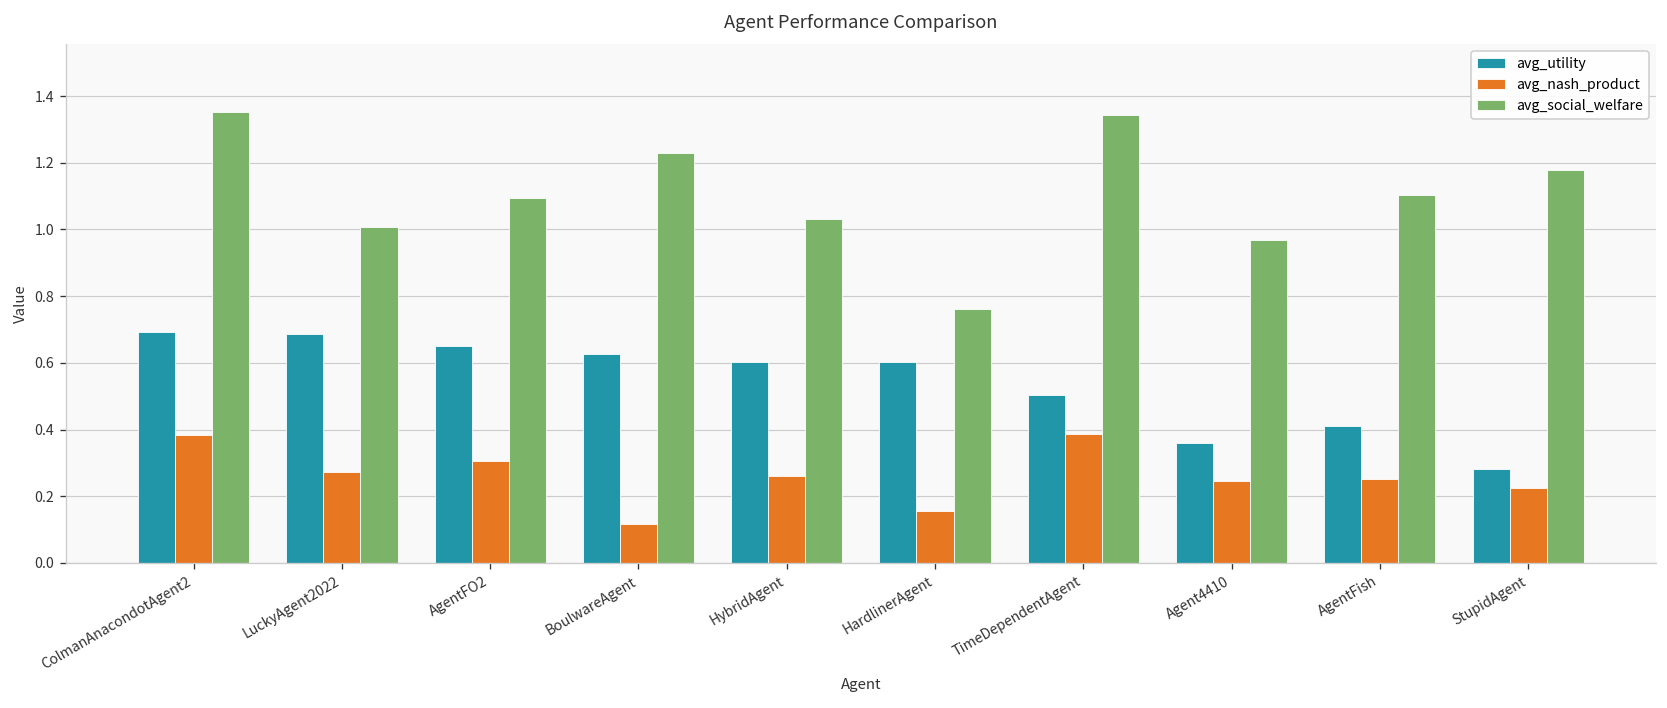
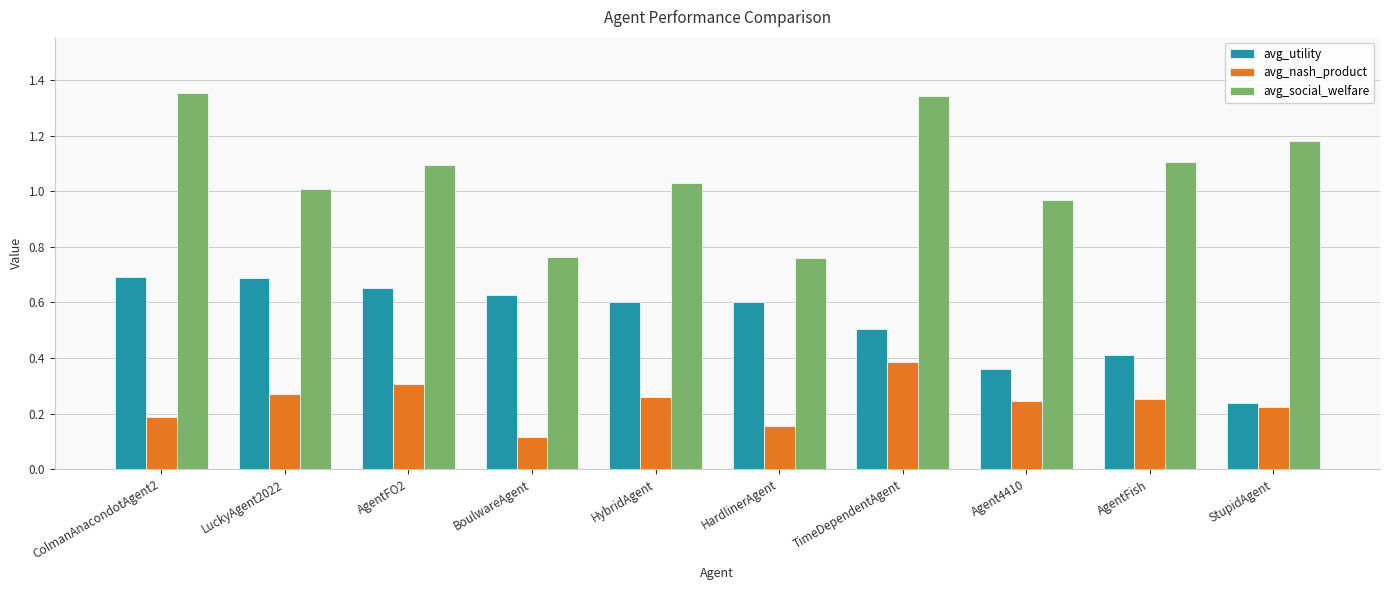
  {
    "avg_utility": {
      "ColmanAnacondotAgent2": 0.69,
      "LuckyAgent2022": 0.69,
      "AgentFO2": 0.65,
      "BoulwareAgent": 0.63,
      "HybridAgent": 0.60,
      "HardlinerAgent": 0.60,
      "TimeDependentAgent": 0.50,
      "Agent4410": 0.36,
      "AgentFish": 0.41,
-     "StupidAgent": 0.28
+     "StupidAgent": 0.24
    },
    "avg_nash_product": {
-     "ColmanAnacondotAgent2": 0.38,
+     "ColmanAnacondotAgent2": 0.19,
      "LuckyAgent2022": 0.27,
      "AgentFO2": 0.30,
      "BoulwareAgent": 0.12,
      "HybridAgent": 0.26,
      "HardlinerAgent": 0.16,
      "TimeDependentAgent": 0.39,
      "Agent4410": 0.25,
      "AgentFish": 0.25,
      "StupidAgent": 0.22
    },
    "avg_social_welfare": {
      "ColmanAnacondotAgent2": 1.35,
      "LuckyAgent2022": 1.01,
      "AgentFO2": 1.10,
-     "BoulwareAgent": 1.23,
+     "BoulwareAgent": 0.76,
      "HybridAgent": 1.03,
      "HardlinerAgent": 0.76,
      "TimeDependentAgent": 1.34,
      "Agent4410": 0.97,
      "AgentFish": 1.10,
      "StupidAgent": 1.18
    }
  }
